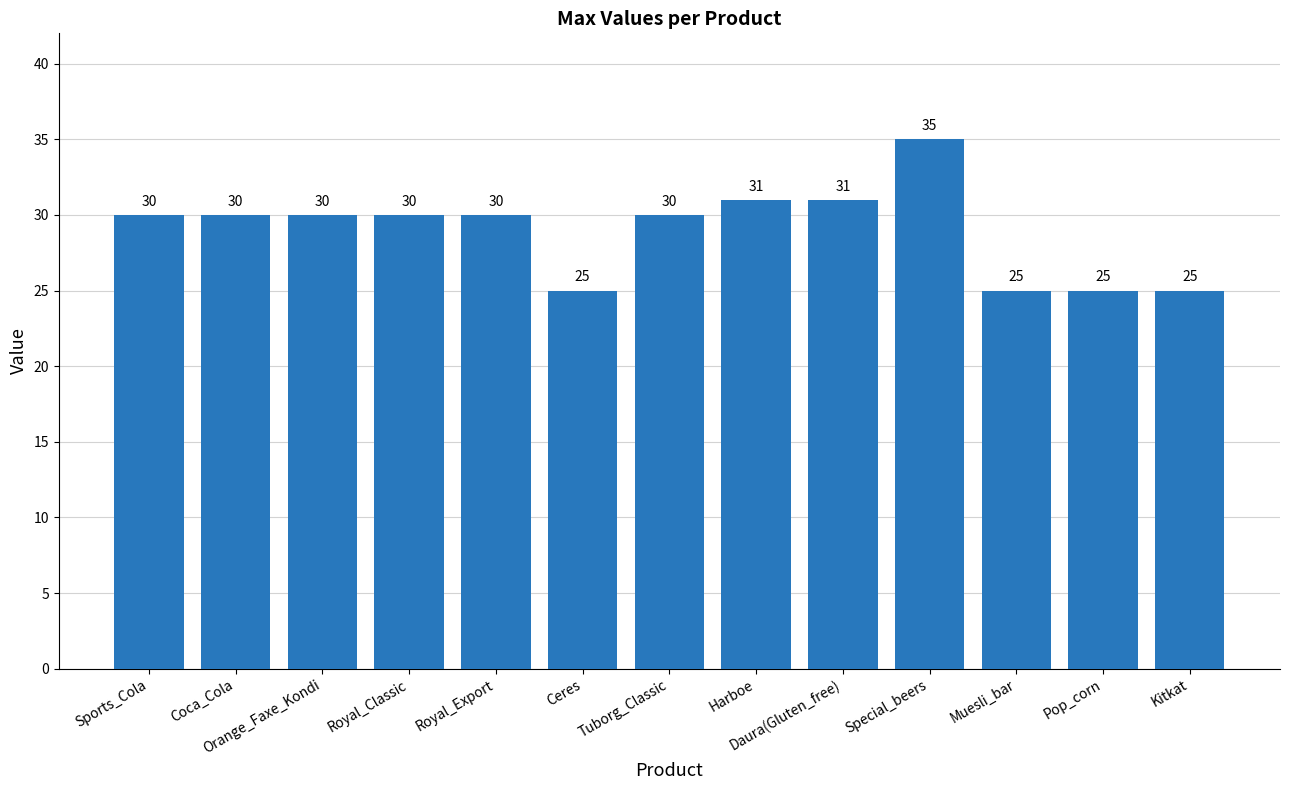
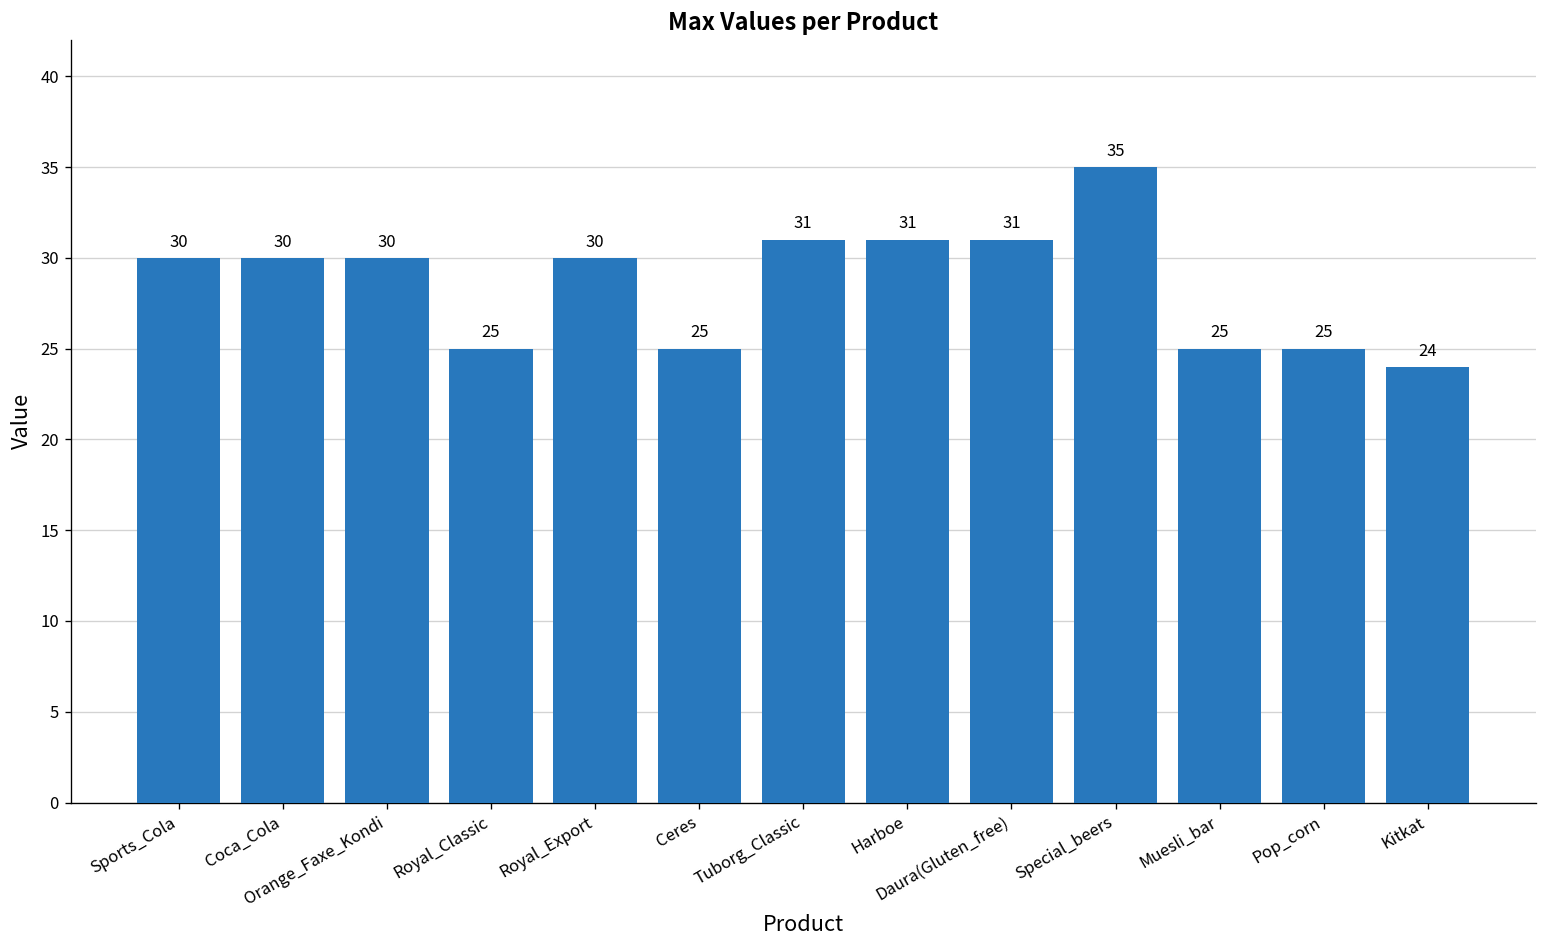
  {
    "Sports_Cola": 30,
    "Coca_Cola": 30,
    "Orange_Faxe_Kondi": 30,
-   "Royal_Classic": 30,
+   "Royal_Classic": 25,
    "Royal_Export": 30,
    "Ceres": 25,
-   "Tuborg_Classic": 30,
+   "Tuborg_Classic": 31,
    "Harboe": 31,
    "Daura(Gluten_free)": 31,
    "Special_beers": 35,
    "Muesli_bar": 25,
    "Pop_corn": 25,
-   "Kitkat": 25
+   "Kitkat": 24
  }
